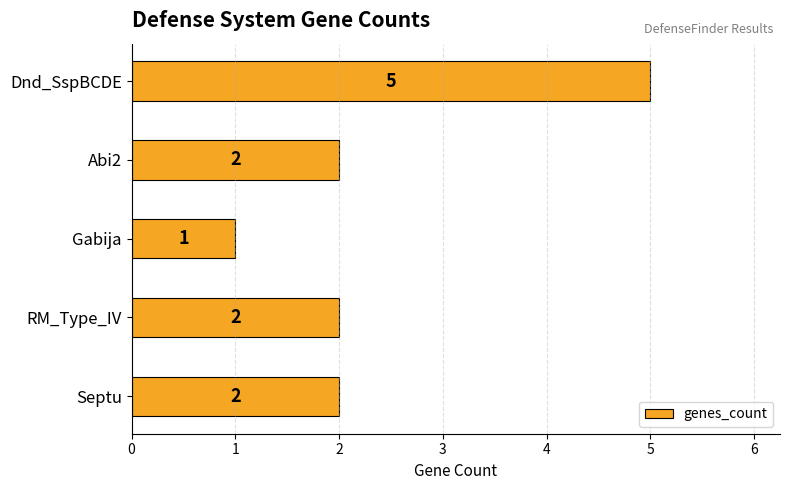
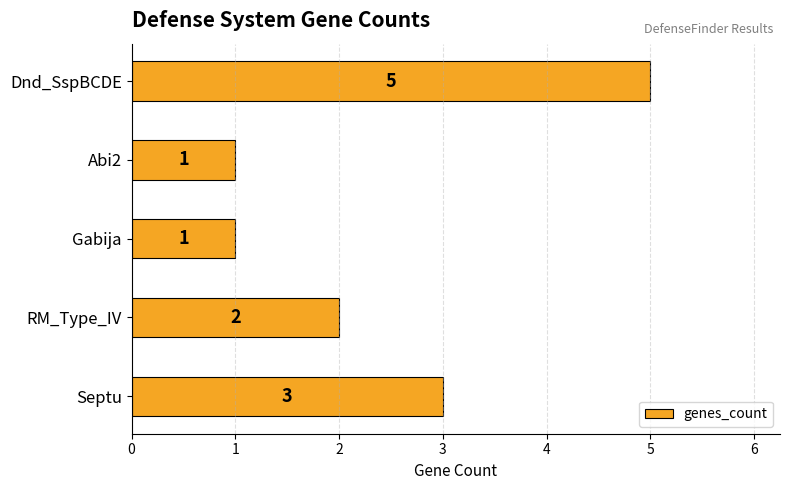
  {
    "Dnd_SspBCDE": 5,
-   "Abi2": 2,
+   "Abi2": 1,
    "Gabija": 1,
    "RM_Type_IV": 2,
-   "Septu": 2
+   "Septu": 3
  }
